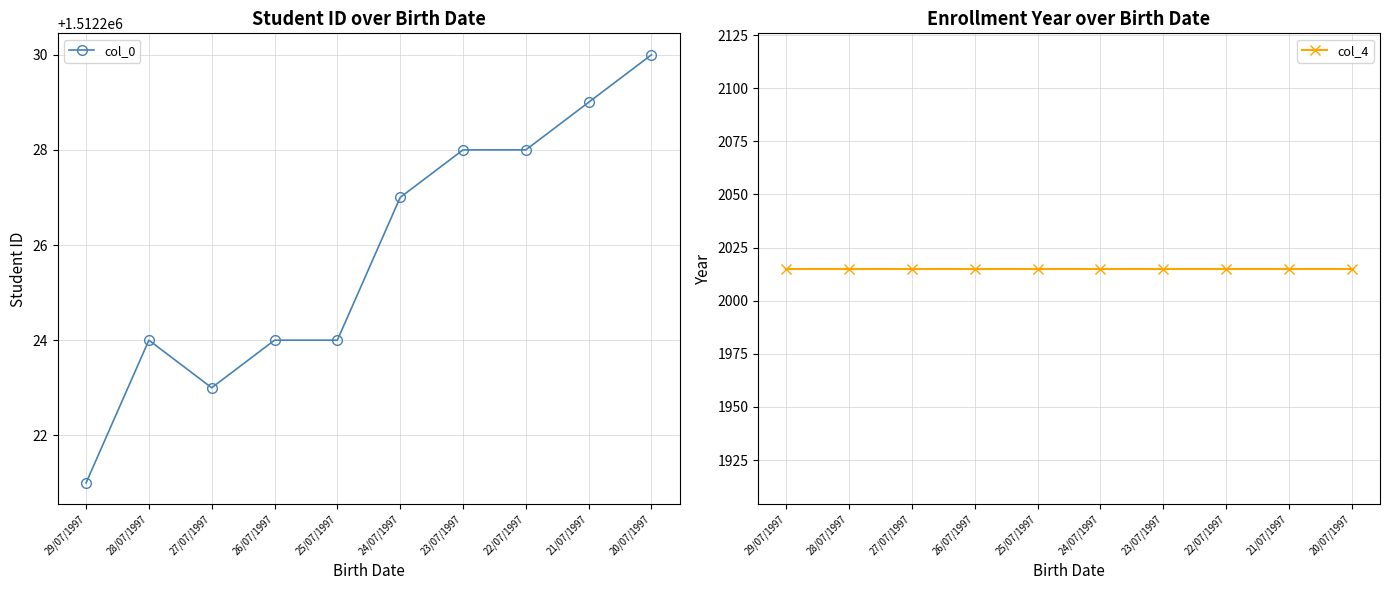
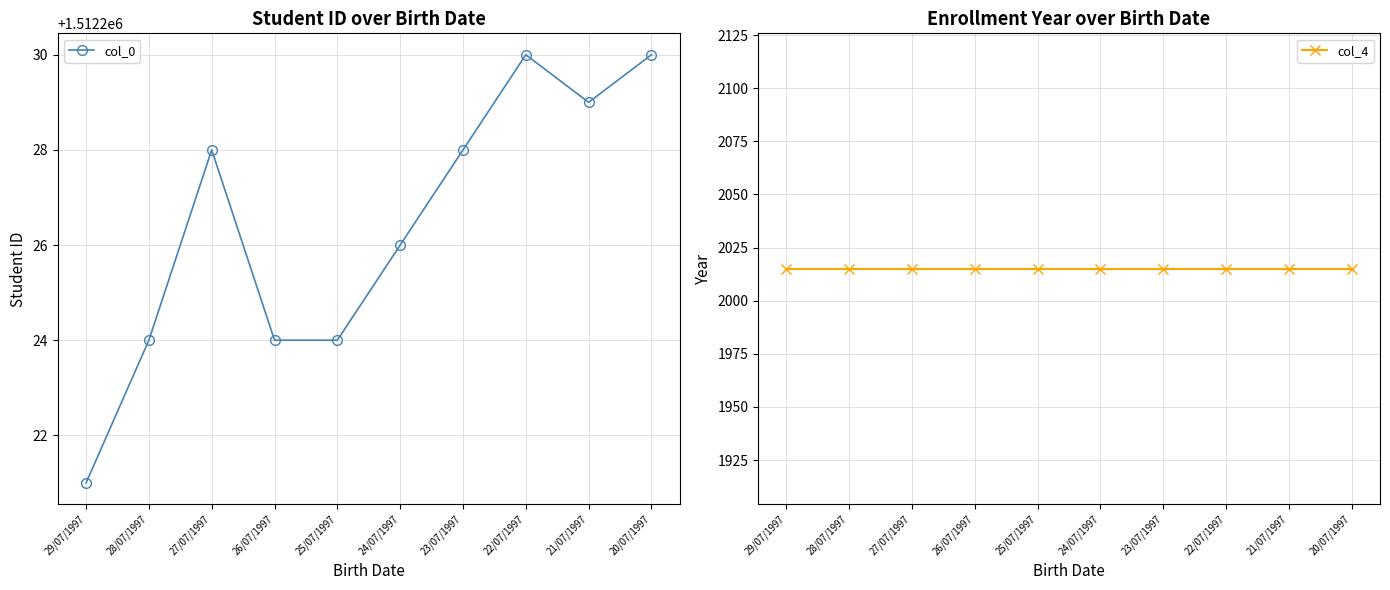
  {
    "Student ID over Birth Date": {
      "29/07/1997": 1512221,
      "28/07/1997": 1512224,
-     "27/07/1997": 1512223,
+     "27/07/1997": 1512228,
      "26/07/1997": 1512224,
      "25/07/1997": 1512224,
-     "24/07/1997": 1512227,
+     "24/07/1997": 1512226,
      "23/07/1997": 1512228,
-     "22/07/1997": 1512228,
+     "22/07/1997": 1512230,
      "21/07/1997": 1512229,
      "20/07/1997": 1512230
    },
    "Enrollment Year over Birth Date": {
      "29/07/1997": 2015,
      "28/07/1997": 2015,
      "27/07/1997": 2015,
      "26/07/1997": 2015,
      "25/07/1997": 2015,
      "24/07/1997": 2015,
      "23/07/1997": 2015,
      "22/07/1997": 2015,
      "21/07/1997": 2015,
      "20/07/1997": 2015
    }
  }
